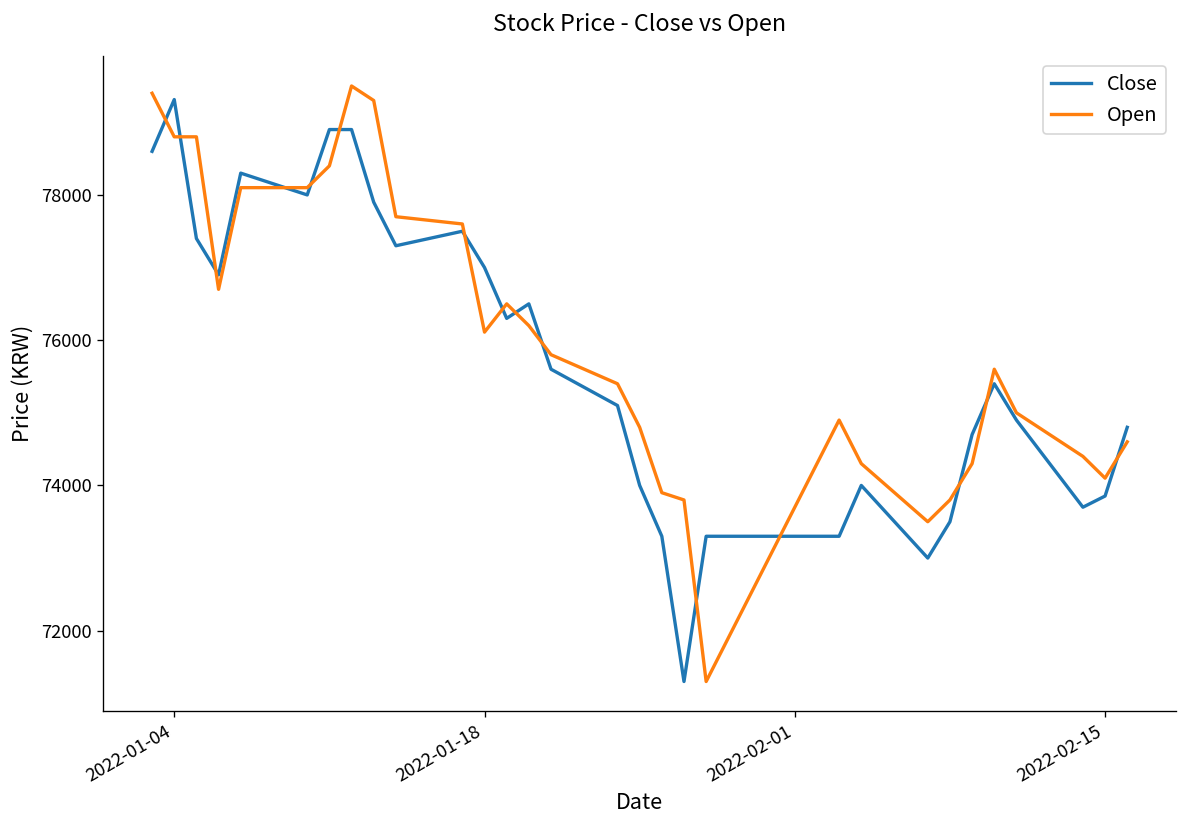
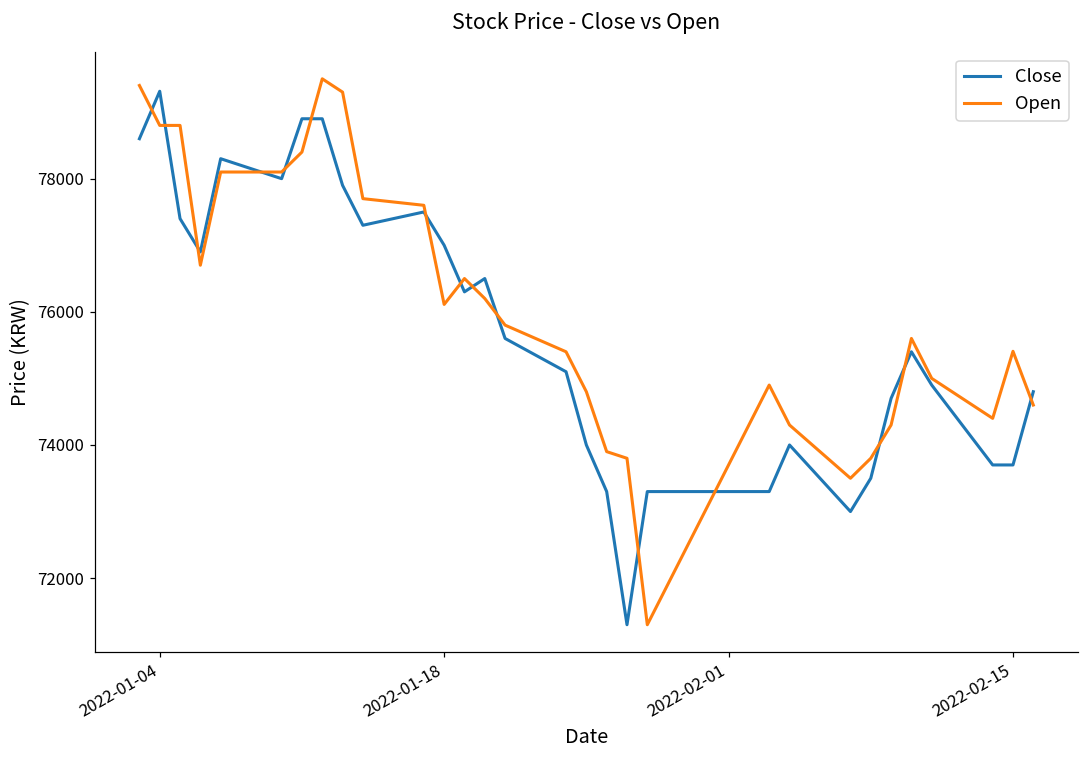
  {
    "Close": {
      "2022-01-04": 79300,
      "2022-01-18": 77000,
-     "2022-02-15": 73900
+     "2022-02-15": 73700
    },
    "Open": {
      "2022-01-04": 78800,
      "2022-01-18": 76100,
-     "2022-02-15": 74100
+     "2022-02-15": 75400
    }
  }
